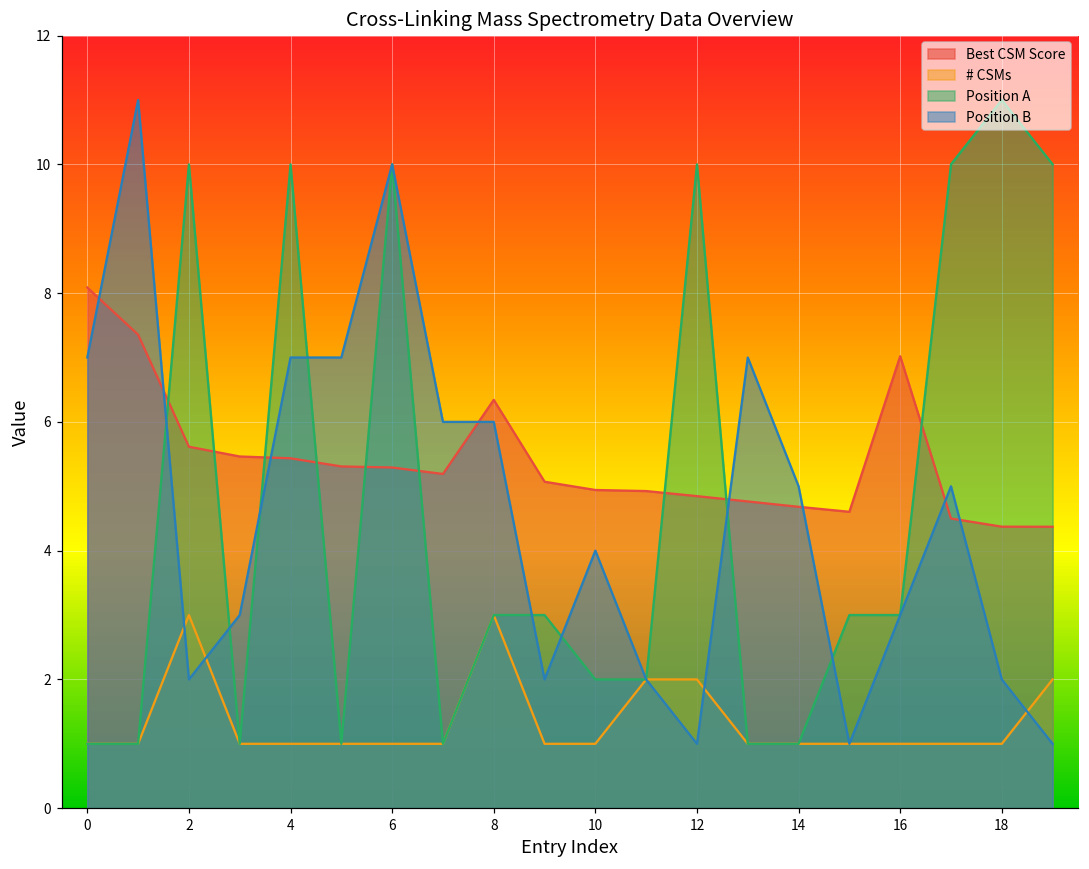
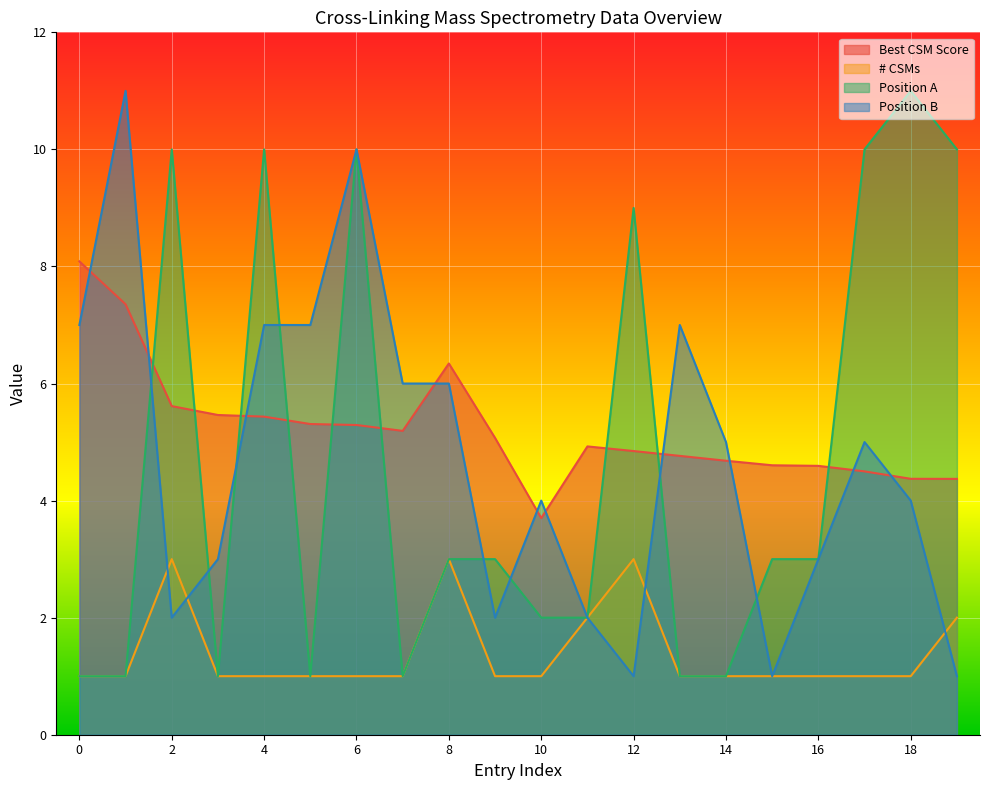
  {
    "Best CSM Score": {
      "0": 8.1,
      "2": 5.6,
      "4": 5.4,
      "6": 5.3,
      "8": 6.3,
-     "10": 4.9,
+     "10": 3.7,
      "12": 4.8,
      "14": 4.7,
-     "16": 7.0,
+     "16": 4.6,
      "18": 4.4
    },
    "# CSMs": {
      "2": 3,
      "4": 1,
      "6": 1,
      "10": 1,
-     "12": 2,
+     "12": 3,
      "16": 1,
      "18": 1
    },
    "Position A": {
      "2": 10,
      "4": 10,
      "10": 2,
-     "12": 10
+     "12": 9
    },
    "Position B": {
      "0": 7,
      "2": 2,
      "4": 7,
      "8": 6,
      "10": 4,
      "12": 1,
      "14": 5,
-     "18": 2
+     "18": 4
    }
  }
